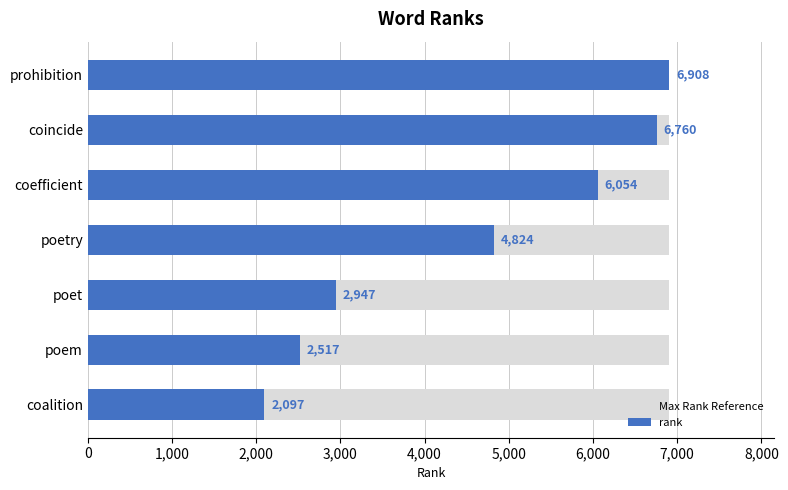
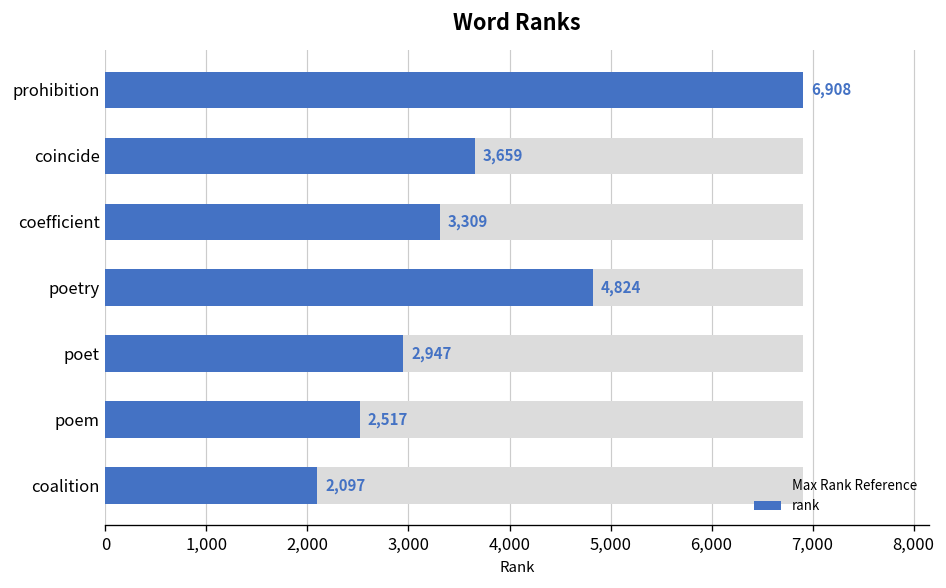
  {
    "Max Rank Reference": {
      "prohibition": "6,908"
    },
    "rank": {
      "prohibition": "6,908",
-     "coincide": "6,760",
-     "coefficient": "6,054"
+     "coincide": "3,659",
+     "coefficient": "3,309"
    }
  }
